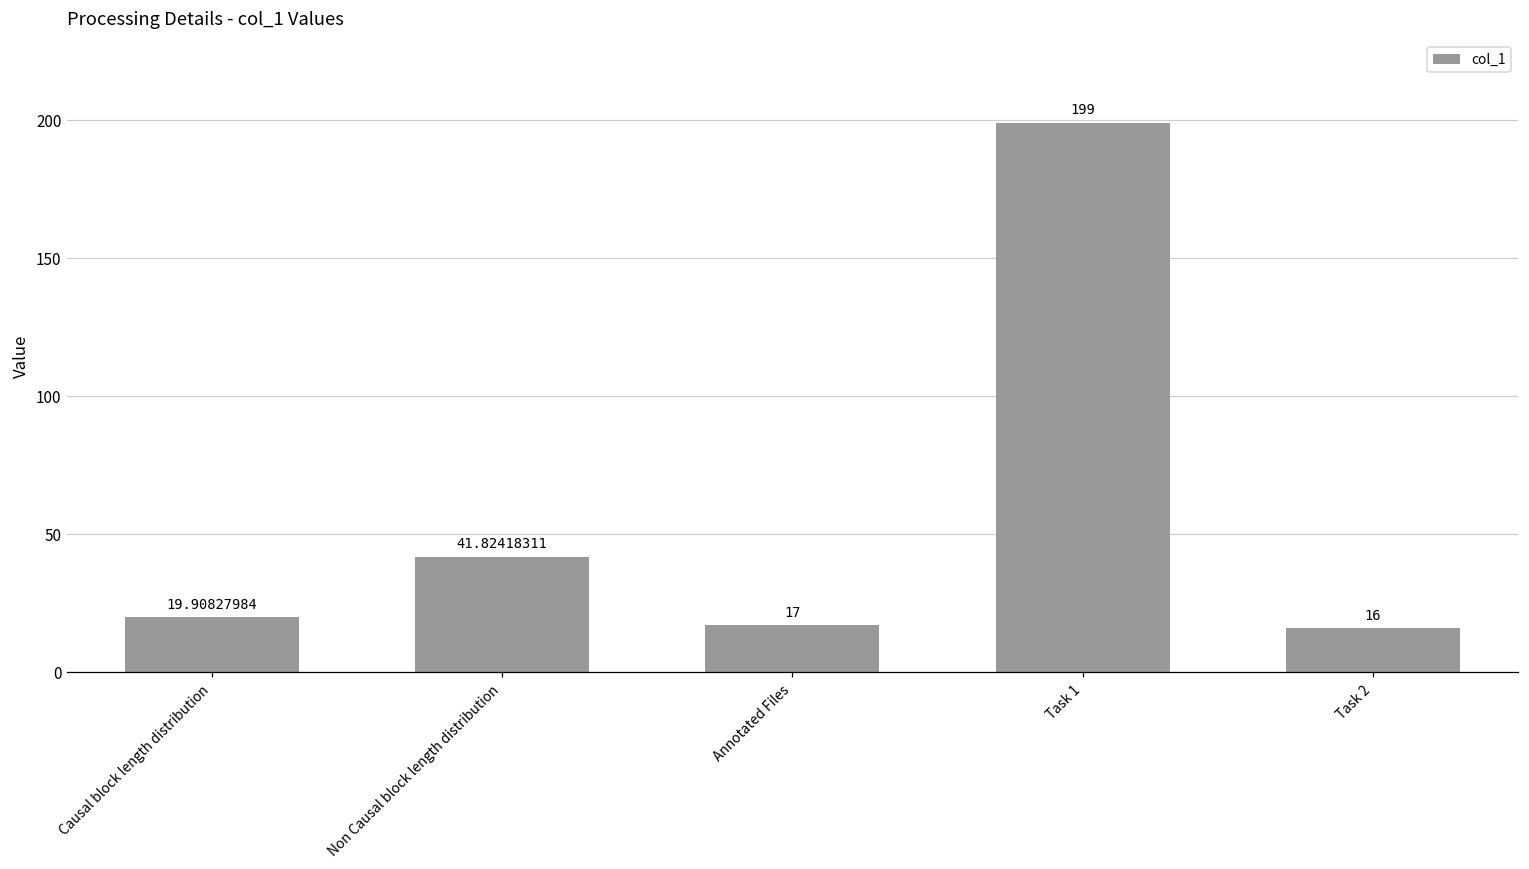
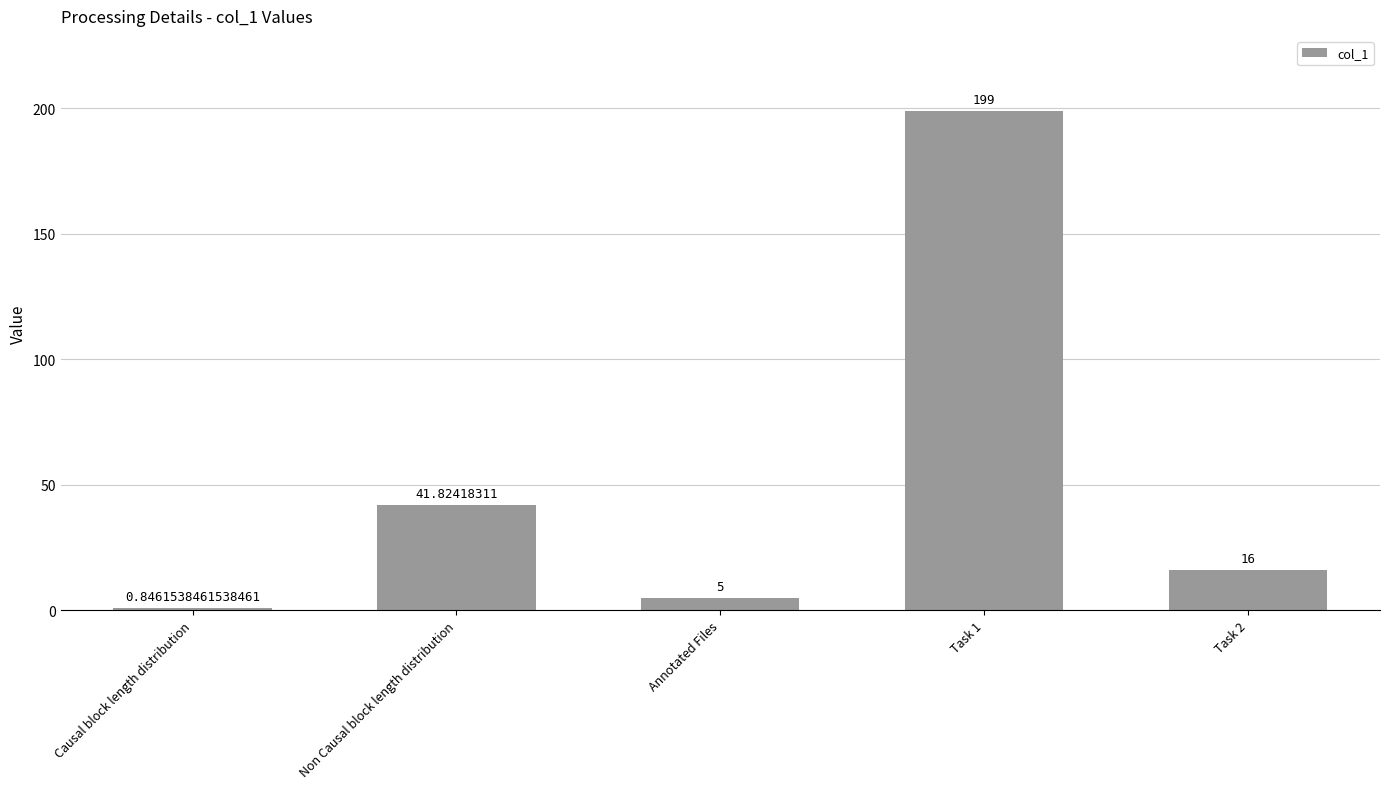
  {
-   "Causal block length distribution": 19.90827984,
+   "Causal block length distribution": 0.8461538461538461,
    "Non Causal block length distribution": 41.82418311,
-   "Annotated Files": 17,
+   "Annotated Files": 5,
    "Task 1": 199,
    "Task 2": 16
  }
